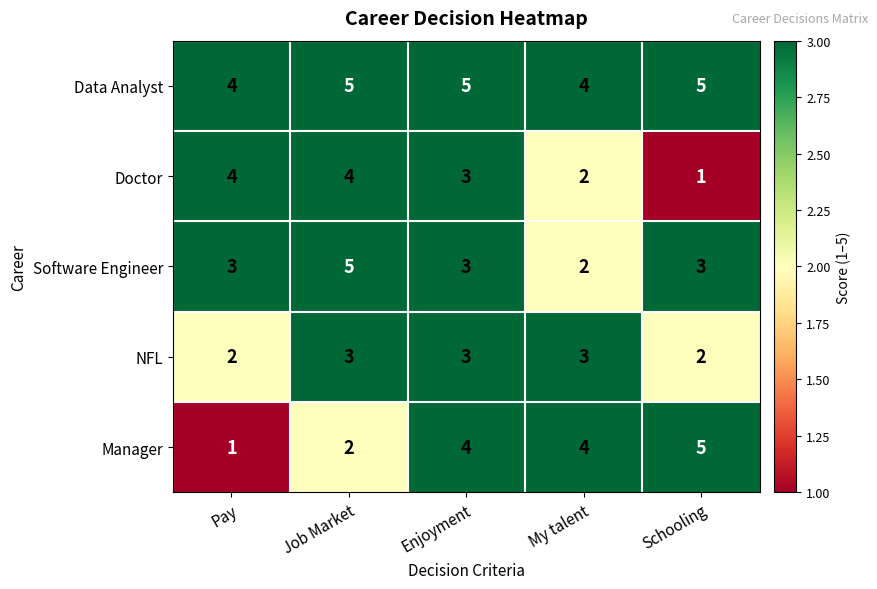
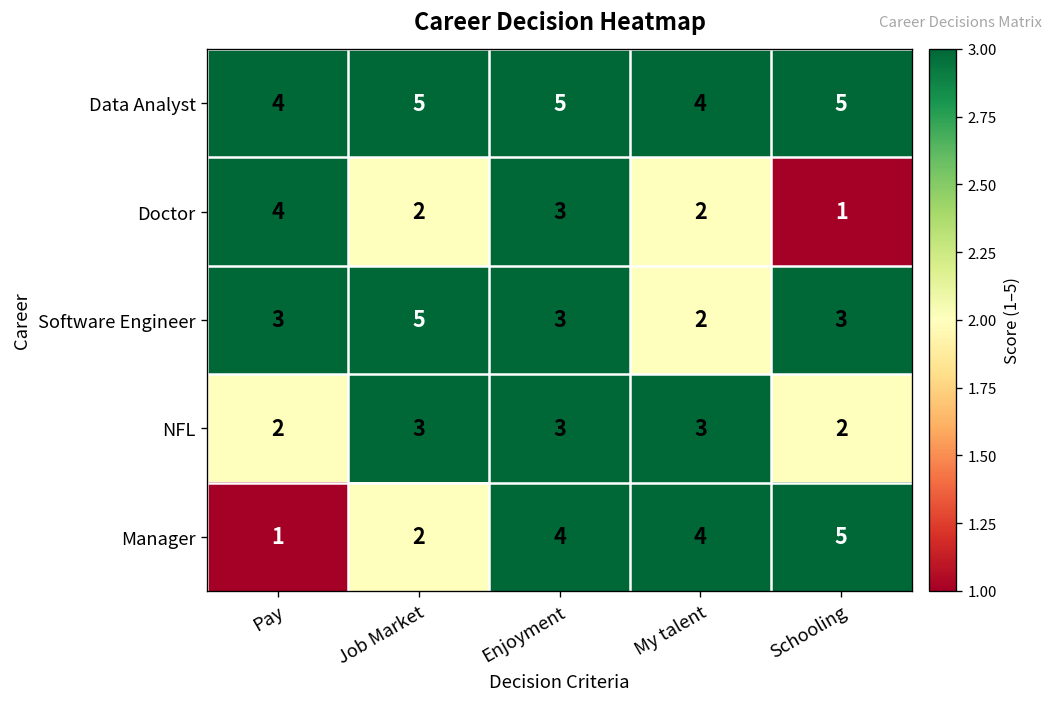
  {
    "Data Analyst": {
      "Pay": 4,
      "Job Market": 5,
      "Enjoyment": 5,
      "My talent": 4,
      "Schooling": 5
    },
    "Doctor": {
      "Pay": 4,
-     "Job Market": 4,
+     "Job Market": 2,
      "Enjoyment": 3,
      "My talent": 2,
      "Schooling": 1
    },
    "Software Engineer": {
      "Pay": 3,
      "Job Market": 5,
      "Enjoyment": 3,
      "My talent": 2,
      "Schooling": 3
    },
    "NFL": {
      "Pay": 2,
      "Job Market": 3,
      "Enjoyment": 3,
      "My talent": 3,
      "Schooling": 2
    },
    "Manager": {
      "Pay": 1,
      "Job Market": 2,
      "Enjoyment": 4,
      "My talent": 4,
      "Schooling": 5
    }
  }
